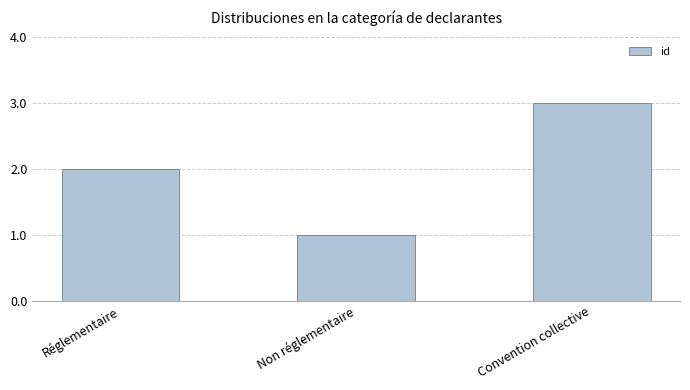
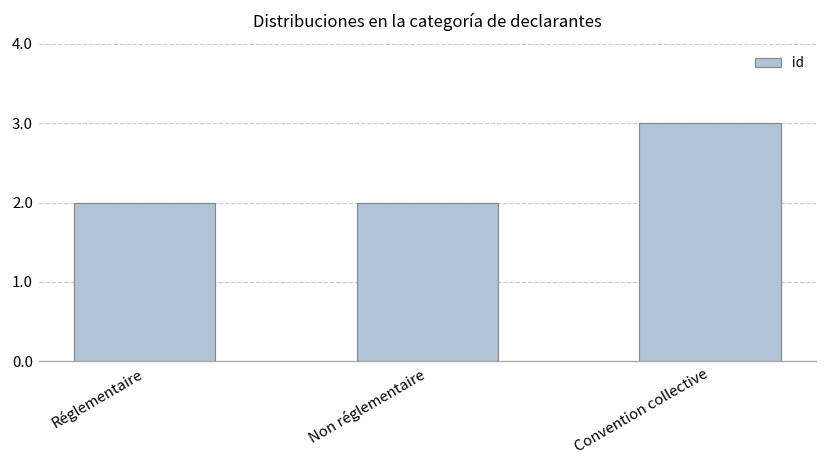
  {
    "Réglementaire": 2,
-   "Non réglementaire": 1,
+   "Non réglementaire": 2,
    "Convention collective": 3
  }
